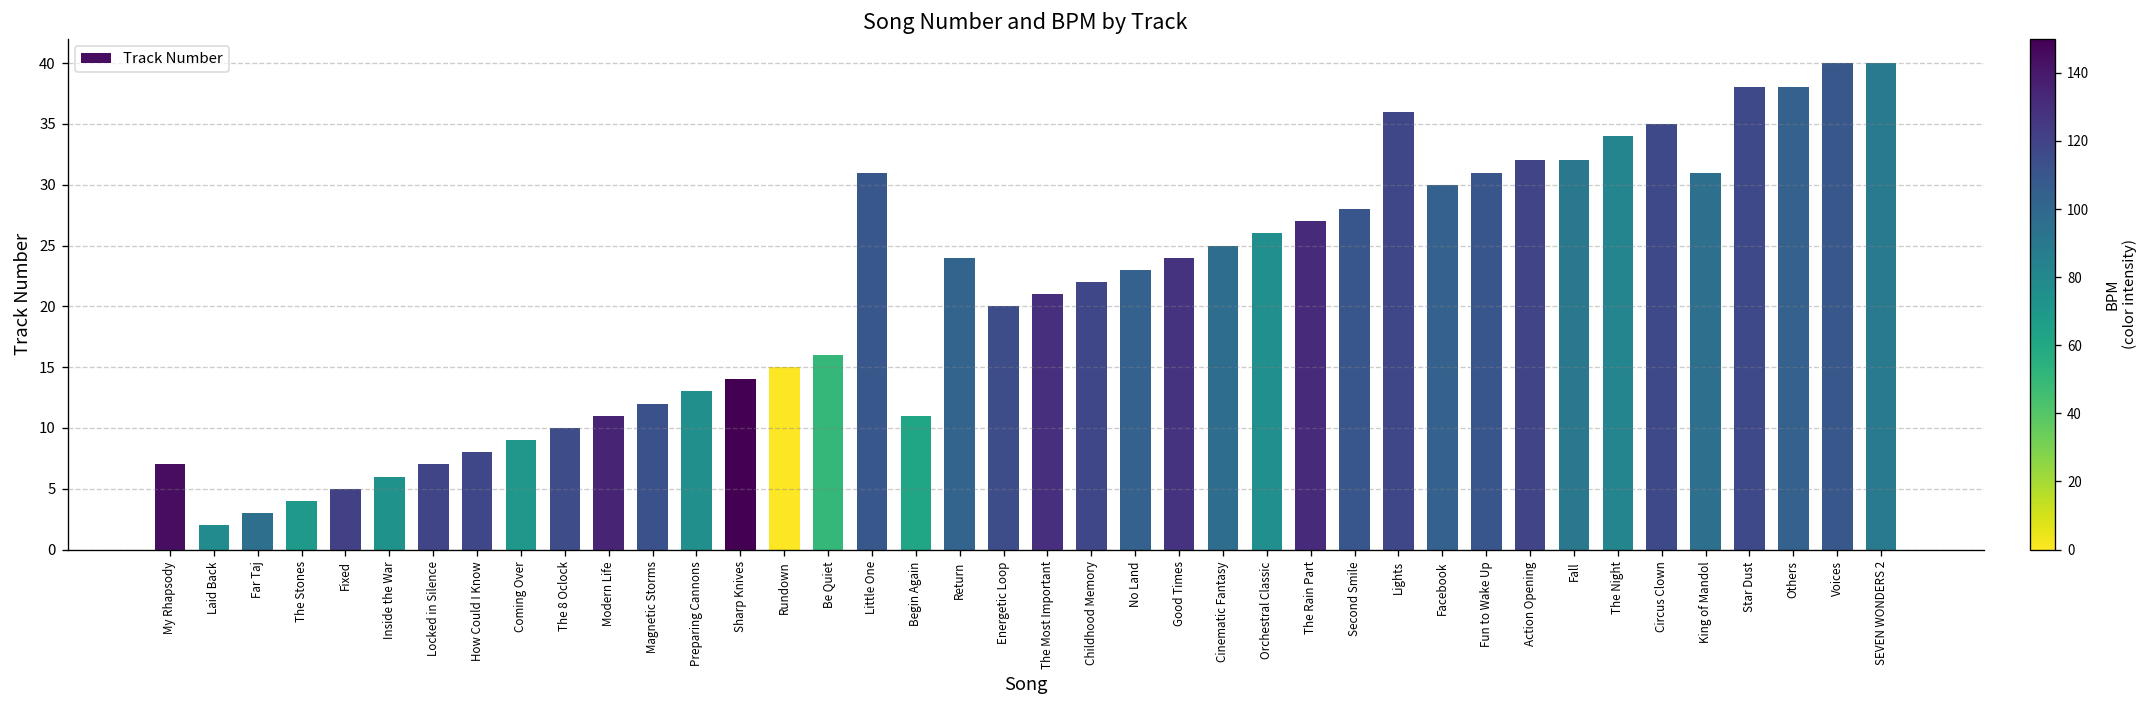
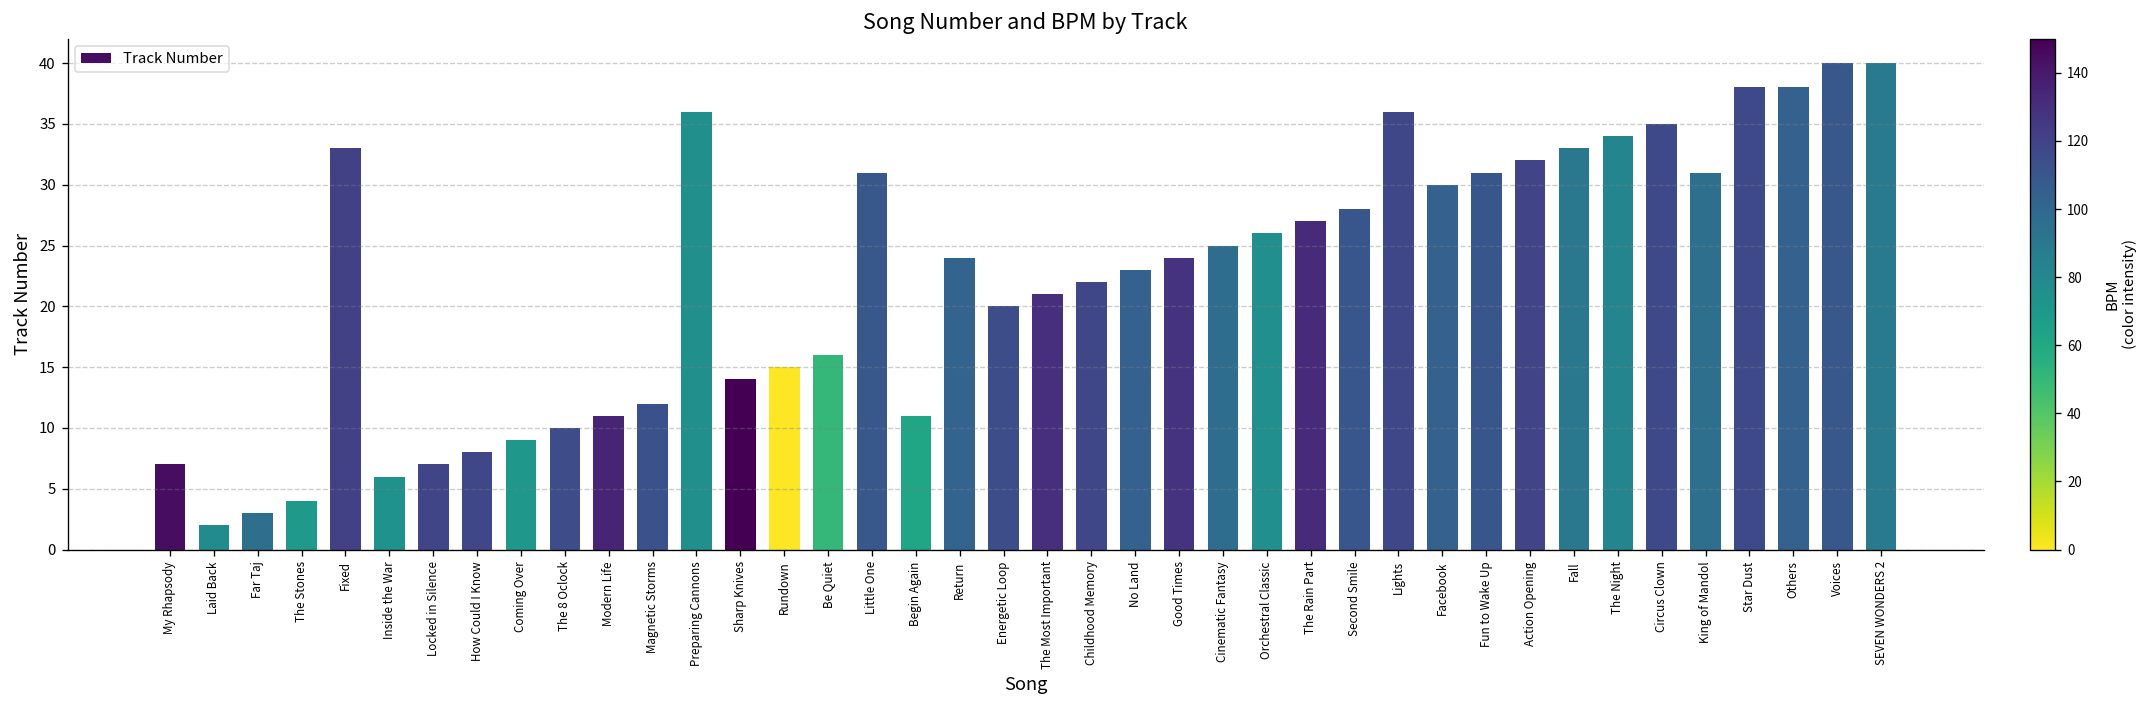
  {
    "My Rhapsody": 7,
    "Laid Back": 2,
    "Far Taj": 3,
    "The Stones": 4,
-   "Fixed": 5,
+   "Fixed": 33,
    "Inside the War": 6,
    "Locked in Silence": 7,
    "How Could I Know": 8,
    "Coming Over": 9,
    "The 8 Oclock": 10,
    "Modern Life": 11,
    "Magnetic Storms": 12,
-   "Preparing Cannons": 13,
+   "Preparing Cannons": 36,
    "Sharp Knives": 14,
    "Rundown": 15,
    "Be Quiet": 16,
    "Little One": 31,
    "Begin Again": 11,
    "Return": 24,
    "Energetic Loop": 20,
    "The Most Important": 21,
    "Childhood Memory": 22,
    "No Land": 23,
    "Good Times": 24,
    "Cinematic Fantasy": 25,
    "Orchestral Classic": 26,
    "The Rain Part": 27,
    "Second Smile": 28,
    "Lights": 36,
    "Facebook": 30,
    "Fun to Wake Up": 31,
    "Action Opening": 32,
-   "Fall": 32,
+   "Fall": 33,
    "The Night": 34,
    "Circus Clown": 35,
    "King of Mandol": 31,
    "Star Dust": 38,
    "Others": 38,
    "Voices": 40,
    "SEVEN WONDERS 2": 40
  }
